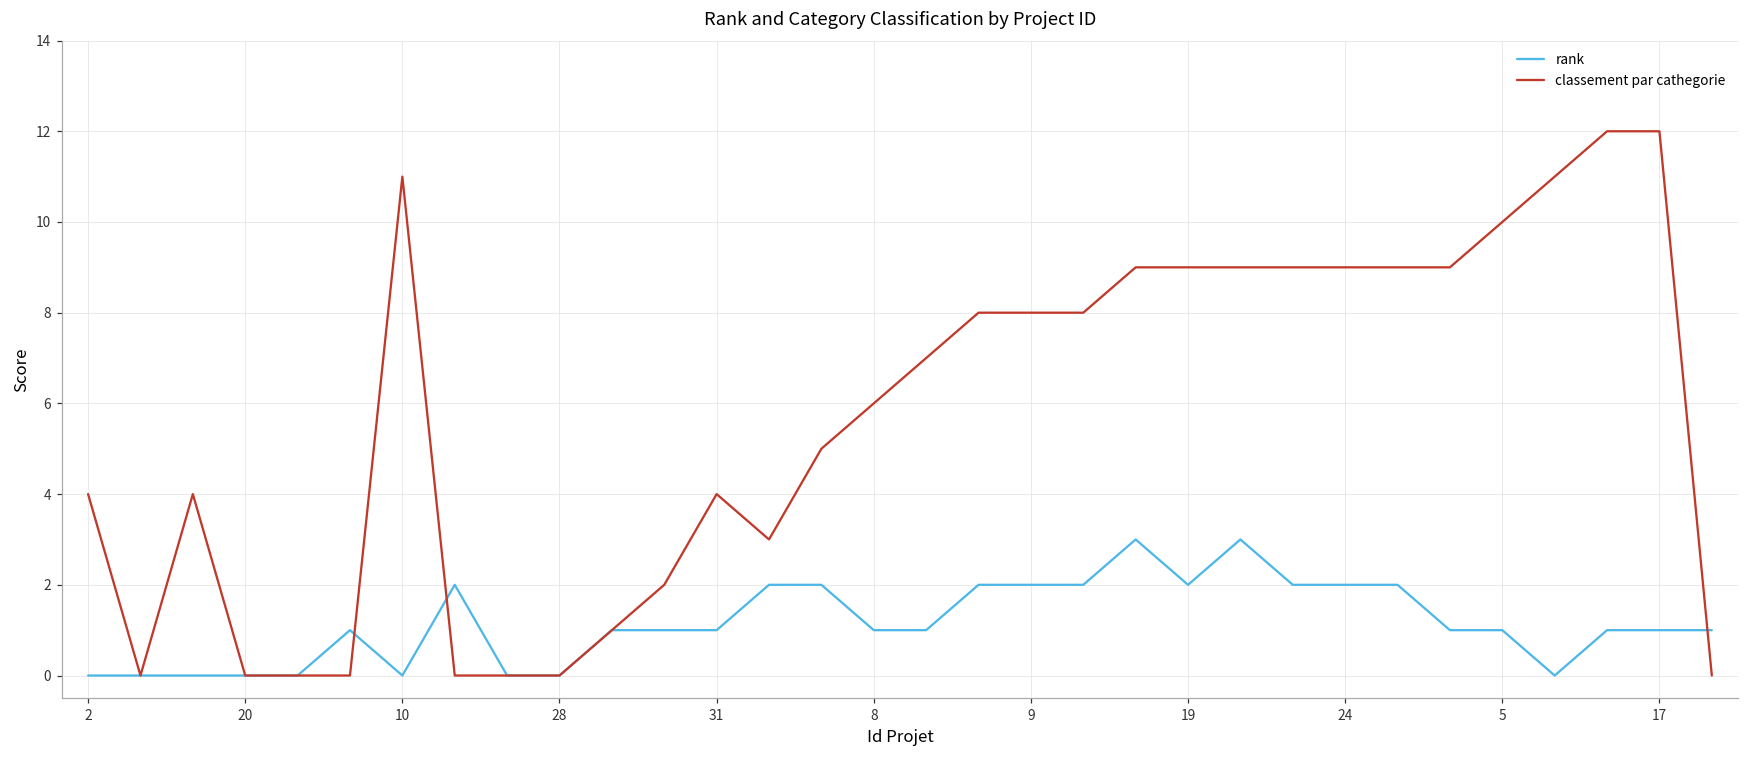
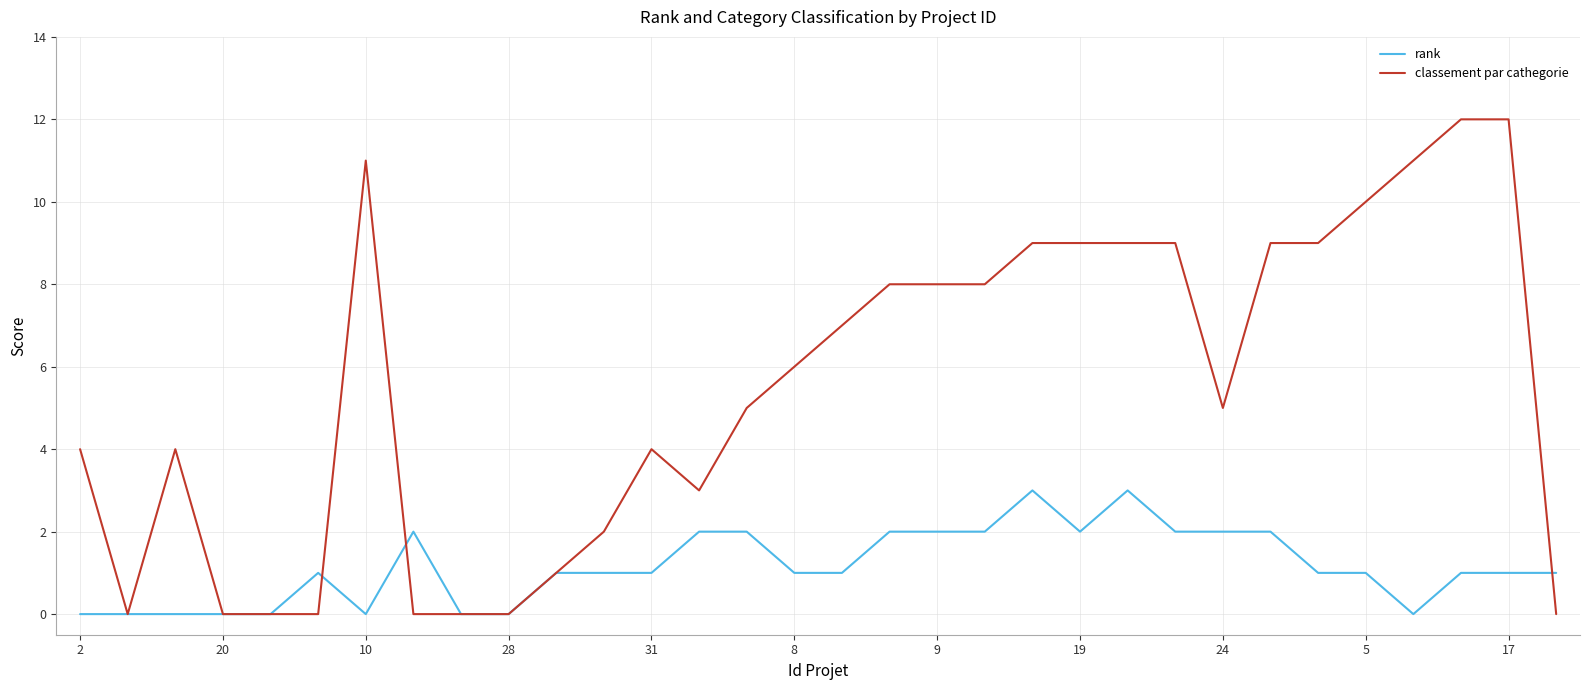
  {
    "rank": {
      "9": 2,
      "24": 2
    },
    "classement par cathegorie": {
      "9": 8,
-     "24": 9
+     "24": 5
    }
  }
